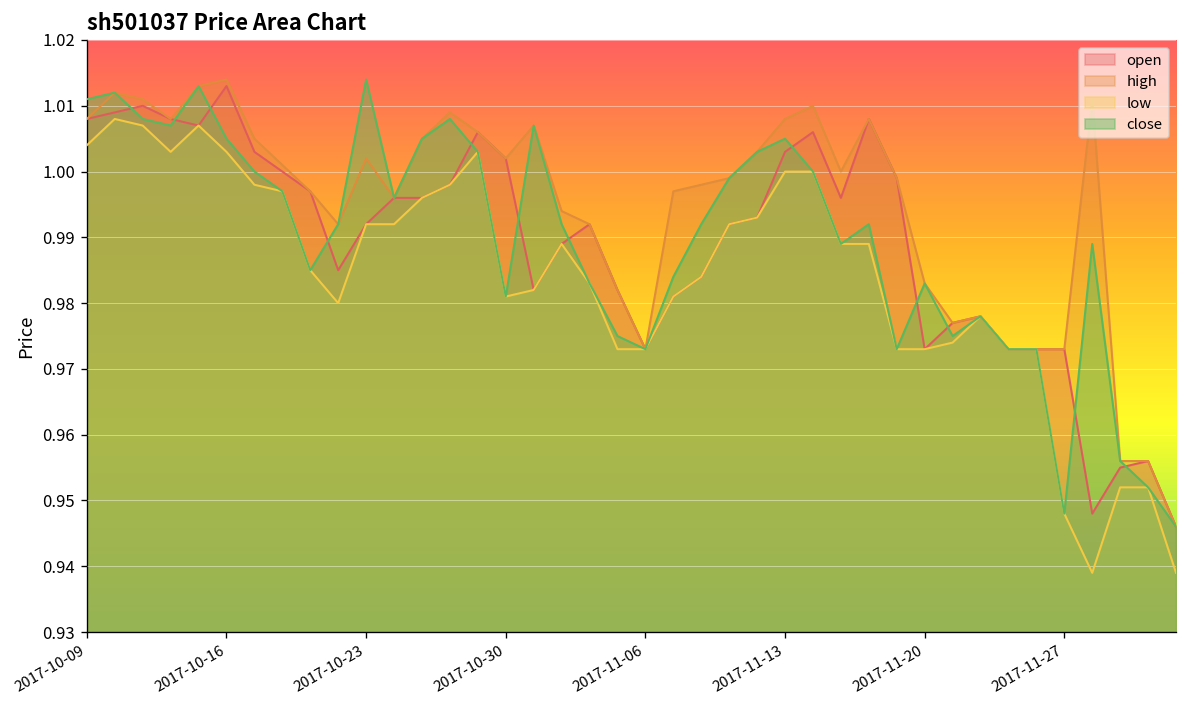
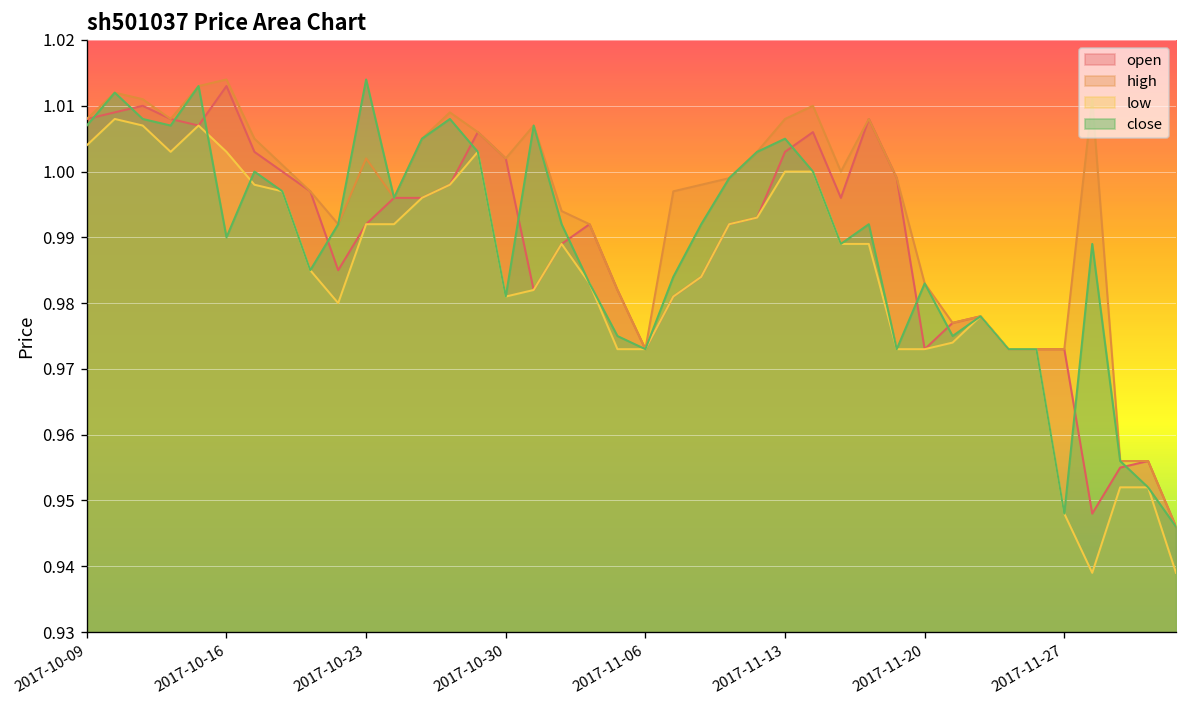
  {
    "close": {
-     "2017-10-09": 1.011,
-     "2017-10-16": 1.005,
+     "2017-10-09": 1.007,
+     "2017-10-16": 0.990,
      "2017-10-23": 1.014,
      "2017-11-13": 1.005
    }
  }
